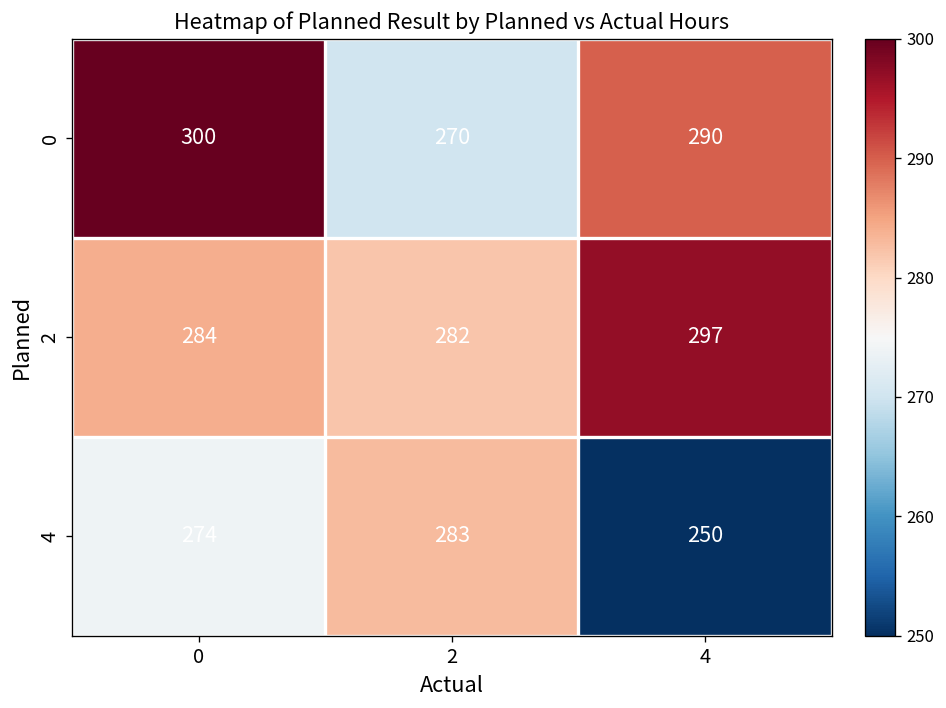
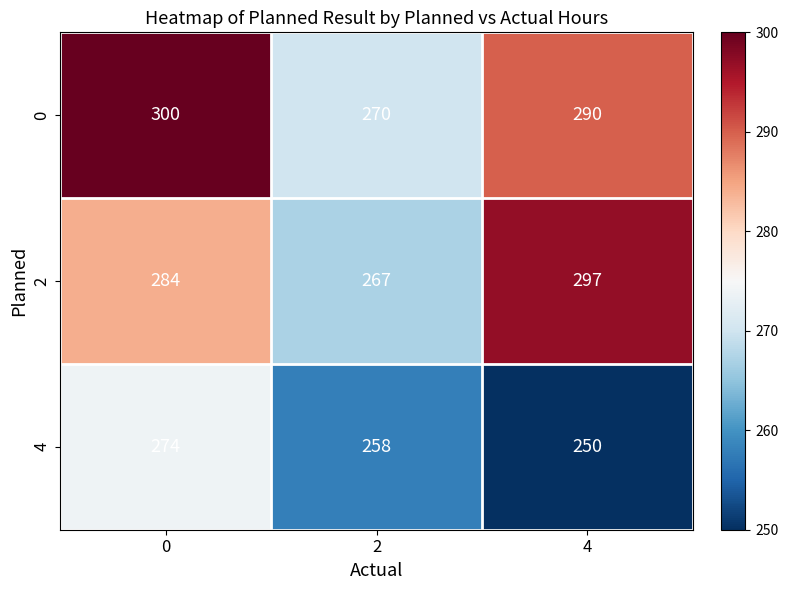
  {
    "0": {
      "0": 300,
      "4": 290
    },
    "2": {
      "0": 284,
-     "2": 282,
+     "2": 267,
      "4": 297
    },
    "4": {
-     "2": 283,
+     "2": 258,
      "4": 250
    }
  }
